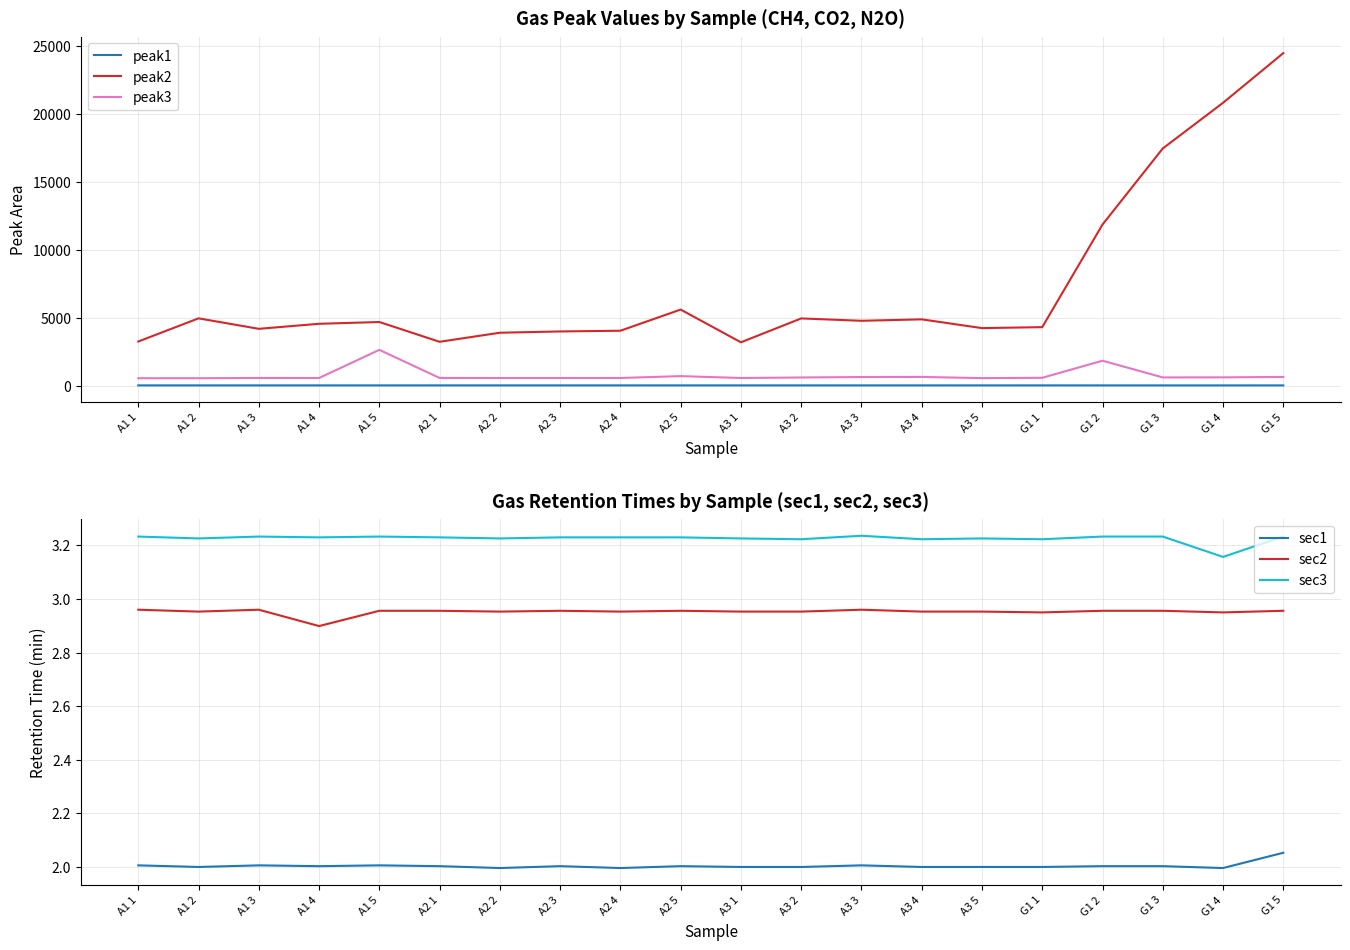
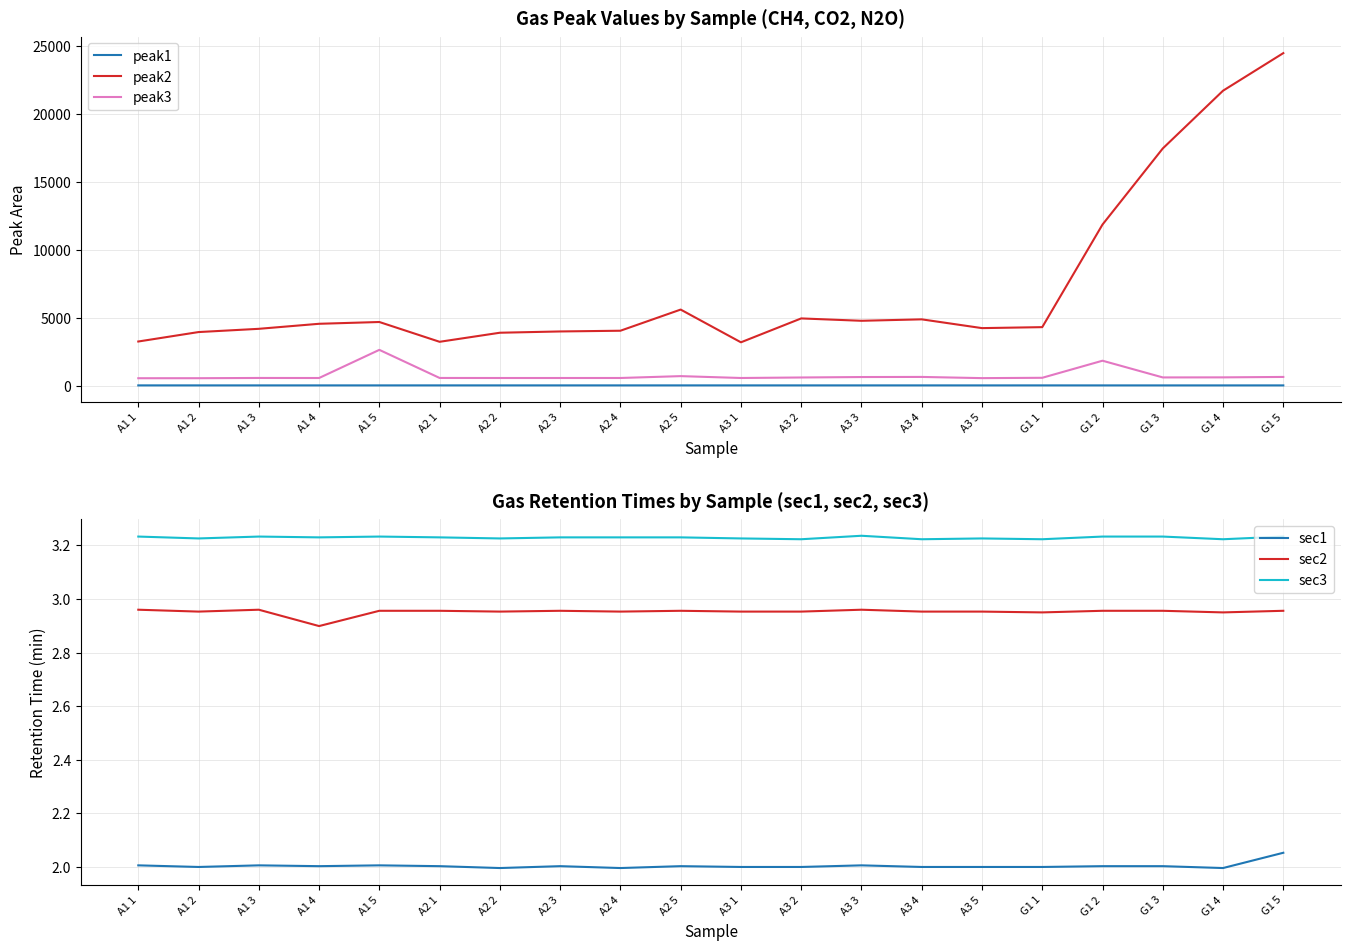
  {
    "Gas Peak Values by Sample (CH4, CO2, N2O)": {
      "peak1": {
        "A1 1": 0,
        "A1 2": 0,
        "A1 3": 0,
        "A1 4": 0,
        "A1 5": 0,
        "A2 1": 0,
        "A2 2": 0,
        "A2 3": 0,
        "A2 4": 0,
        "A2 5": 0,
        "A3 1": 0,
        "A3 2": 0,
        "A3 3": 0,
        "A3 4": 0,
        "A3 5": 0,
        "G1 1": 0,
        "G1 2": 0,
        "G1 3": 0,
        "G1 4": 0,
        "G1 5": 0
      },
      "peak2": {
        "A1 1": 3200,
-       "A1 2": 4900,
+       "A1 2": 3900,
        "A1 3": 4200,
        "A1 4": 4500,
        "A1 5": 4700,
        "A2 1": 3200,
        "A2 2": 3900,
        "A2 3": 4000,
        "A2 4": 4000,
        "A2 5": 5600,
        "A3 1": 3200,
        "A3 2": 4900,
        "A3 3": 4800,
        "A3 4": 4900,
        "A3 5": 4200,
        "G1 1": 4300,
        "G1 2": 11800,
        "G1 3": 17400,
-       "G1 4": 20800,
+       "G1 4": 21700,
        "G1 5": 24500
      },
      "peak3": {
        "A1 1": 500,
        "A1 2": 500,
        "A1 3": 600,
        "A1 4": 600,
        "A1 5": 2600,
        "A2 1": 600,
        "A2 2": 600,
        "A2 3": 600,
        "A2 4": 600,
        "A2 5": 700,
        "A3 1": 600,
        "A3 2": 600,
        "A3 3": 600,
        "A3 4": 600,
        "A3 5": 600,
        "G1 1": 600,
        "G1 2": 1800,
        "G1 3": 600,
        "G1 4": 600,
        "G1 5": 600
      }
    },
    "Gas Retention Times by Sample (sec1, sec2, sec3)": {
      "sec1": {
        "A1 1": 2.01,
        "A1 2": 2.00,
        "A1 3": 2.01,
        "A1 4": 2.00,
        "A1 5": 2.01,
        "A2 1": 2.00,
        "A2 2": 2.00,
        "A2 3": 2.00,
        "A2 4": 2.00,
        "A2 5": 2.00,
        "A3 1": 2.00,
        "A3 2": 2.00,
        "A3 3": 2.01,
        "A3 4": 2.00,
        "A3 5": 2.00,
        "G1 1": 2.00,
        "G1 2": 2.00,
        "G1 3": 2.00,
        "G1 4": 2.00,
        "G1 5": 2.05
      },
      "sec2": {
        "A1 1": 2.96,
        "A1 2": 2.95,
        "A1 3": 2.96,
        "A1 4": 2.90,
        "A1 5": 2.96,
        "A2 1": 2.96,
        "A2 2": 2.95,
        "A2 3": 2.96,
        "A2 4": 2.95,
        "A2 5": 2.96,
        "A3 1": 2.95,
        "A3 2": 2.95,
        "A3 3": 2.96,
        "A3 4": 2.95,
        "A3 5": 2.95,
        "G1 1": 2.95,
        "G1 2": 2.96,
        "G1 3": 2.96,
        "G1 4": 2.95,
        "G1 5": 2.96
      },
      "sec3": {
        "A1 1": 3.23,
        "A1 2": 3.23,
        "A1 3": 3.23,
        "A1 4": 3.23,
        "A1 5": 3.23,
        "A2 1": 3.23,
        "A2 2": 3.23,
        "A2 3": 3.23,
        "A2 4": 3.23,
        "A2 5": 3.23,
        "A3 1": 3.23,
        "A3 2": 3.22,
        "A3 3": 3.24,
        "A3 4": 3.22,
        "A3 5": 3.23,
        "G1 1": 3.22,
        "G1 2": 3.23,
        "G1 3": 3.23,
-       "G1 4": 3.16
+       "G1 4": 3.22
      }
    }
  }
